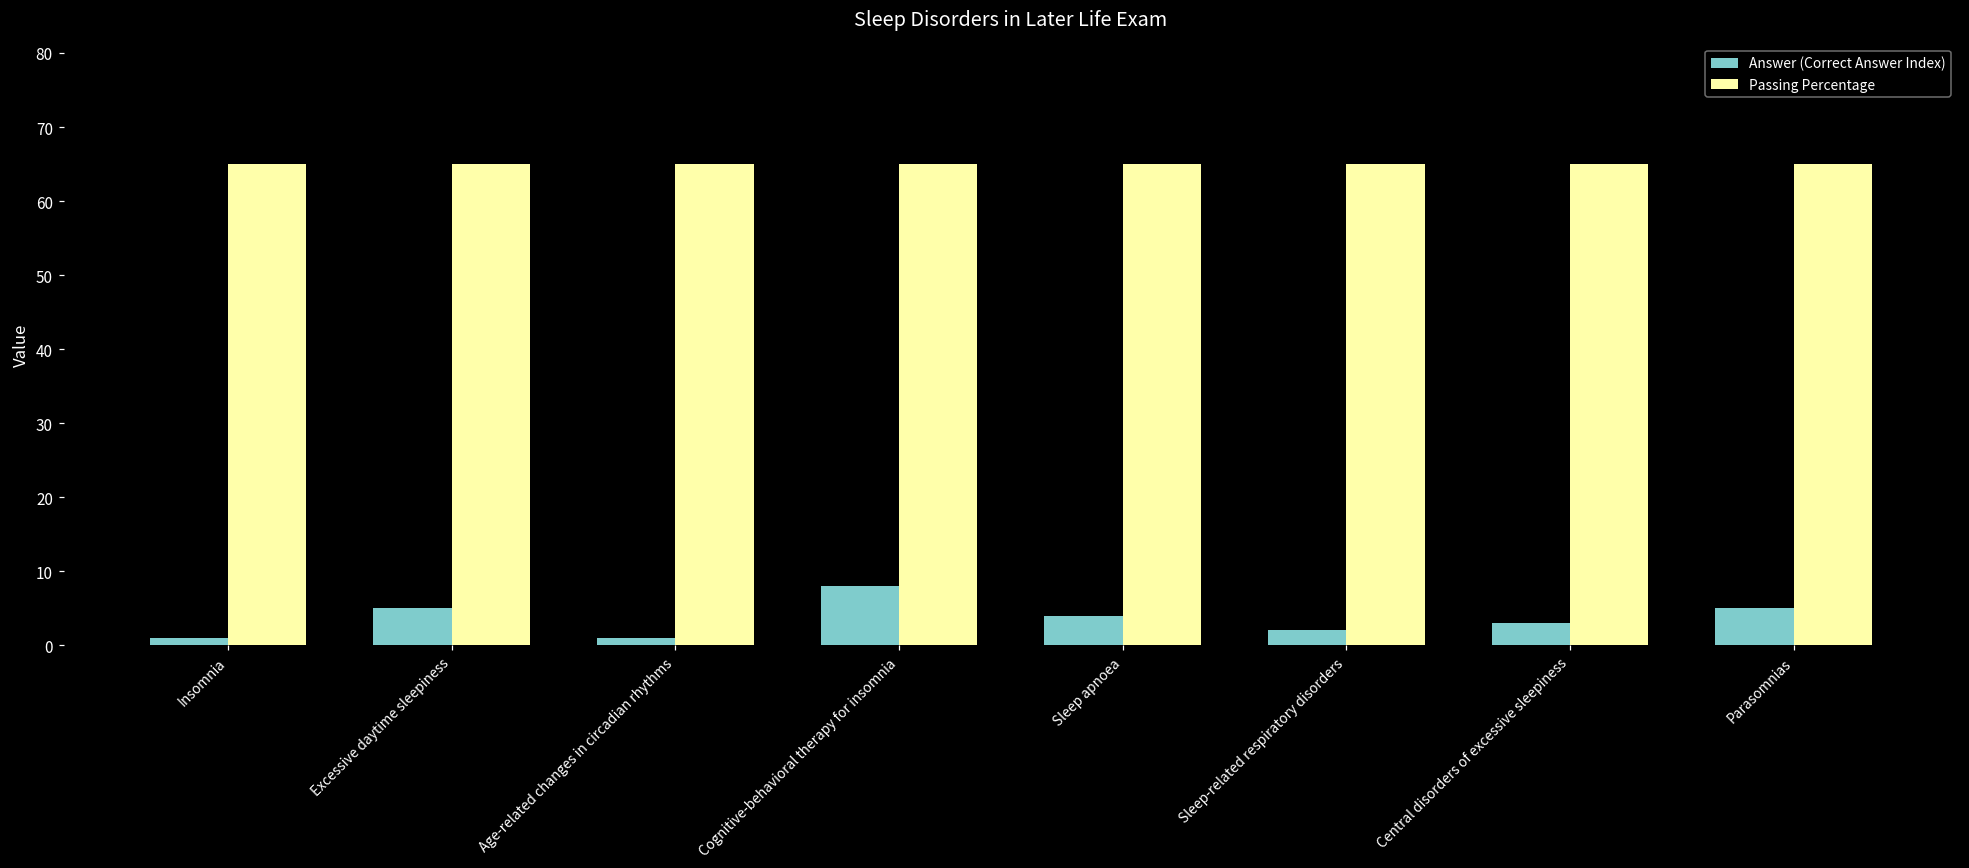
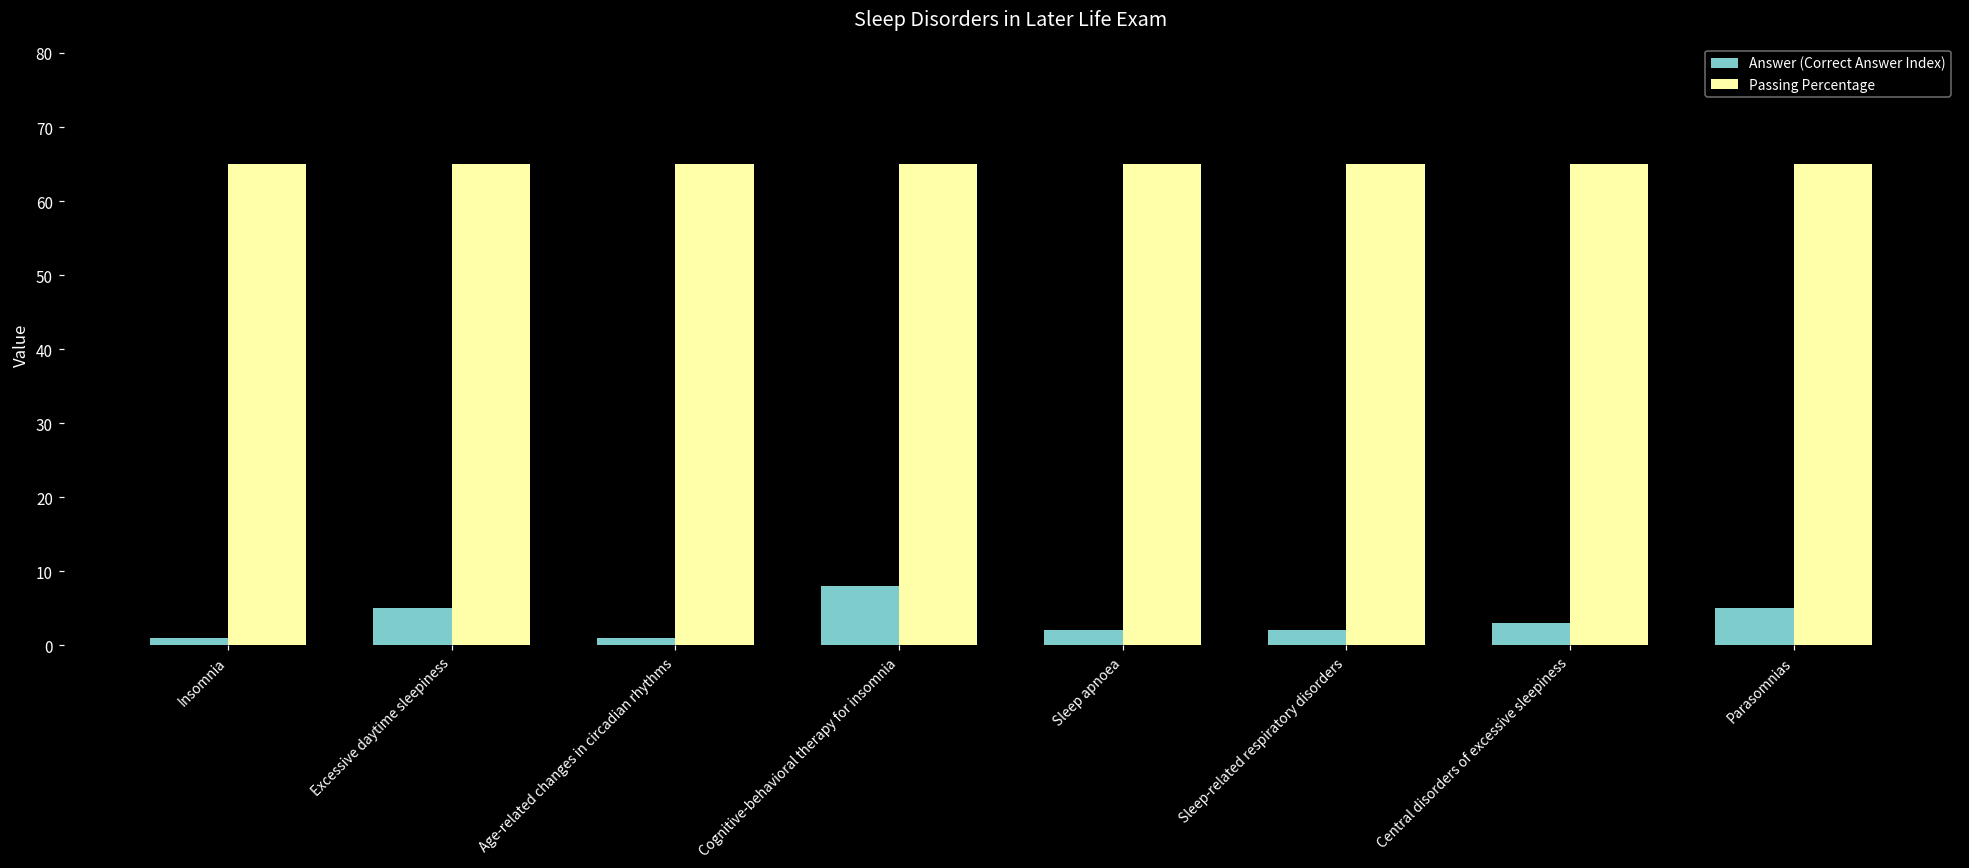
  {
    "Answer (Correct Answer Index)": {
      "Insomnia": 1,
      "Excessive daytime sleepiness": 5,
      "Age-related changes in circadian rhythms": 1,
      "Cognitive-behavioral therapy for insomnia": 8,
-     "Sleep apnoea": 4,
+     "Sleep apnoea": 2,
      "Sleep-related respiratory disorders": 2,
      "Central disorders of excessive sleepiness": 3,
      "Parasomnias": 5
    },
    "Passing Percentage": {
      "Insomnia": 65,
      "Excessive daytime sleepiness": 65,
      "Age-related changes in circadian rhythms": 65,
      "Cognitive-behavioral therapy for insomnia": 65,
      "Sleep apnoea": 65,
      "Sleep-related respiratory disorders": 65,
      "Central disorders of excessive sleepiness": 65,
      "Parasomnias": 65
    }
  }
